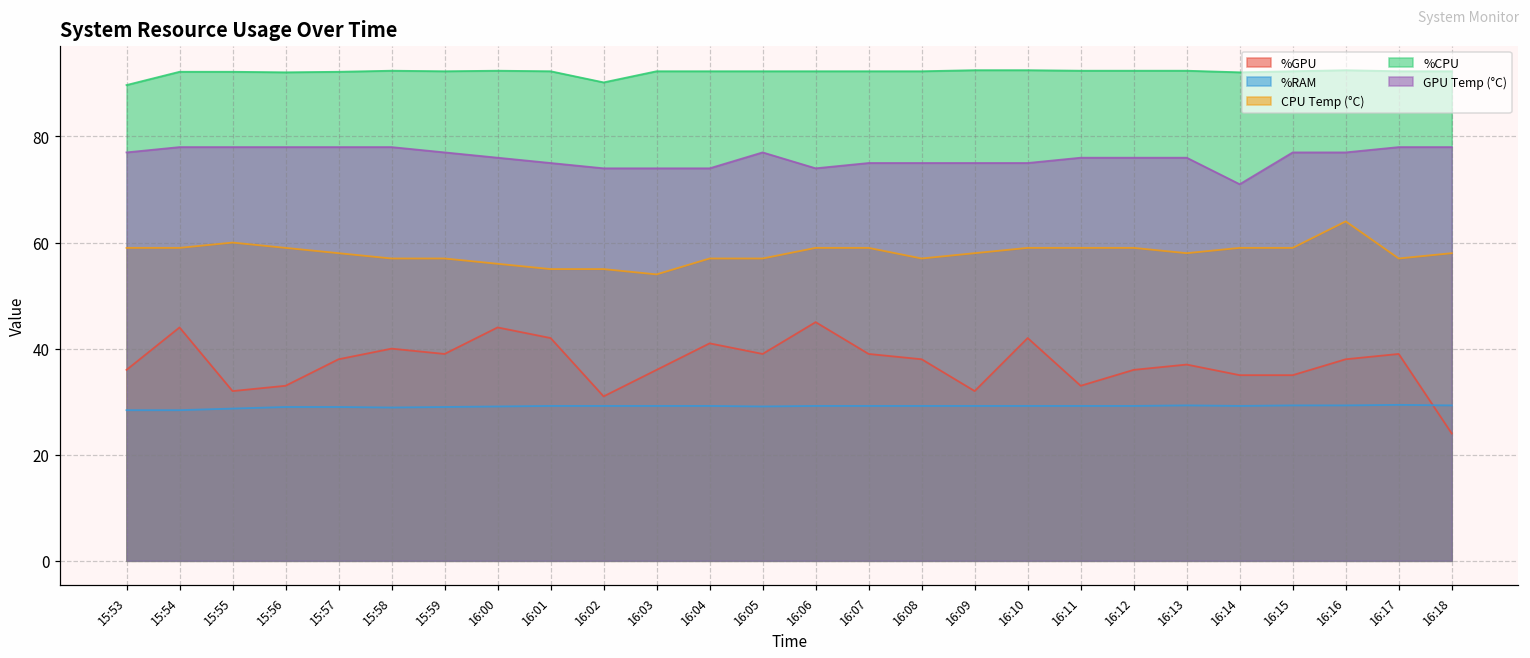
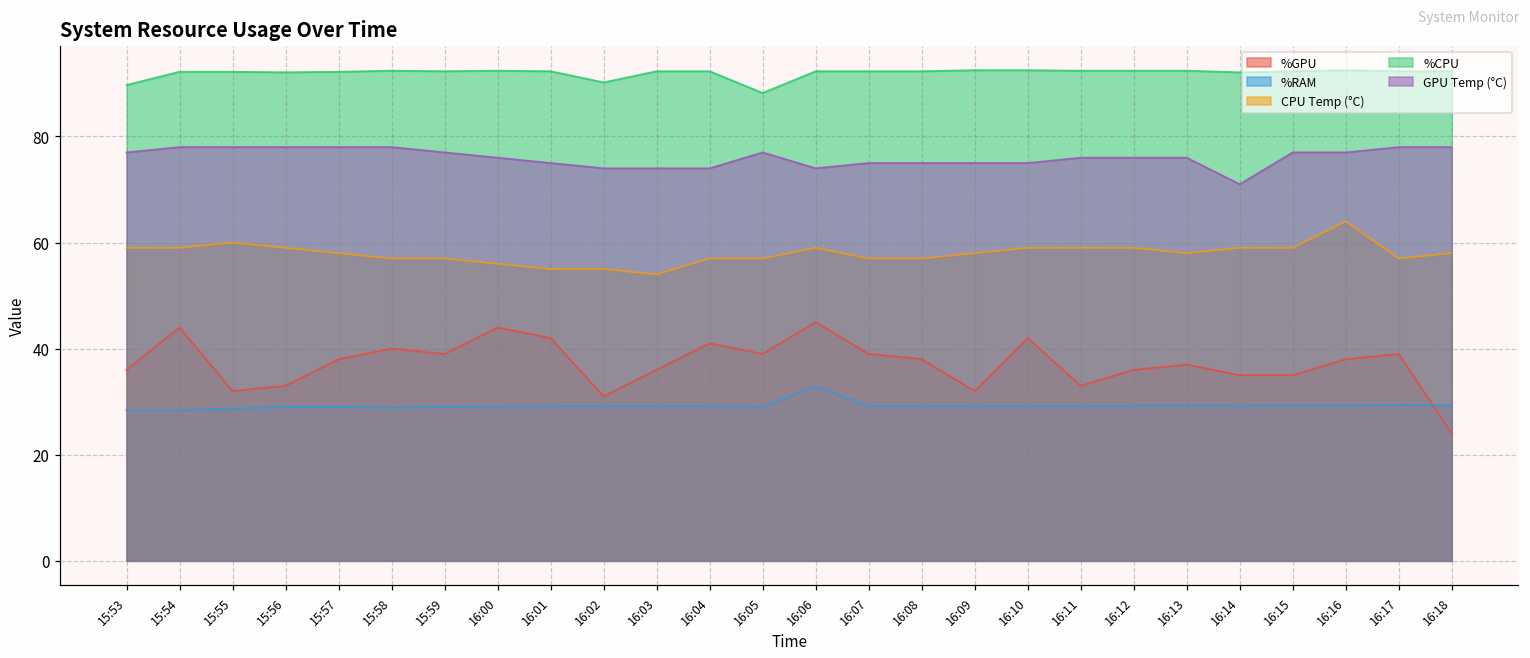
  {
    "%GPU": {
      "15:53": 36,
      "15:54": 44,
      "15:55": 32,
      "15:56": 33,
      "15:57": 38,
      "15:58": 40,
      "15:59": 39,
      "16:00": 44,
      "16:01": 42,
      "16:02": 31,
      "16:03": 36,
      "16:04": 41,
      "16:05": 39,
      "16:06": 45,
      "16:07": 39,
      "16:08": 38,
      "16:09": 32,
      "16:10": 42,
      "16:11": 33,
      "16:12": 36,
      "16:13": 37,
      "16:14": 35,
      "16:15": 35,
      "16:16": 38,
      "16:17": 39,
      "16:18": 24
    },
    "%RAM": {
      "15:53": 28,
      "15:54": 28,
      "15:55": 29,
      "15:56": 29,
      "15:57": 29,
      "15:58": 29,
      "15:59": 29,
      "16:00": 29,
      "16:01": 29,
      "16:02": 29,
      "16:03": 29,
      "16:04": 29,
      "16:05": 29,
-     "16:06": 29,
+     "16:06": 33,
      "16:07": 29,
      "16:08": 29,
      "16:09": 29,
      "16:10": 29,
      "16:11": 29,
      "16:12": 29,
      "16:13": 29,
      "16:14": 29,
      "16:15": 29,
      "16:16": 29,
      "16:17": 29,
      "16:18": 29
    },
    "CPU Temp (°C)": {
      "15:53": 59,
      "15:54": 59,
      "15:55": 60,
      "15:56": 59,
      "15:57": 58,
      "15:58": 57,
      "15:59": 57,
      "16:00": 56,
      "16:01": 55,
      "16:02": 55,
      "16:03": 54,
      "16:04": 57,
      "16:05": 57,
      "16:06": 59,
-     "16:07": 59,
+     "16:07": 57,
      "16:08": 57,
      "16:09": 58,
      "16:10": 59,
      "16:11": 59,
      "16:12": 59,
      "16:13": 58,
      "16:14": 59,
      "16:15": 59,
      "16:16": 64,
      "16:17": 57,
      "16:18": 58
    },
    "%CPU": {
      "15:53": 90,
      "15:54": 92,
      "15:55": 92,
      "15:56": 92,
      "15:57": 92,
      "15:58": 92,
      "15:59": 92,
      "16:00": 92,
      "16:01": 92,
      "16:02": 90,
      "16:03": 92,
      "16:04": 92,
-     "16:05": 92,
+     "16:05": 88,
      "16:06": 92,
      "16:07": 92,
      "16:08": 92,
      "16:09": 93,
      "16:10": 93,
      "16:11": 92,
      "16:12": 92,
      "16:13": 92,
      "16:14": 92
    },
    "GPU Temp (°C)": {
      "15:53": 77,
      "15:54": 78,
      "15:55": 78,
      "15:56": 78,
      "15:57": 78,
      "15:58": 78,
      "15:59": 77,
      "16:00": 76,
      "16:01": 75,
      "16:02": 74,
      "16:03": 74,
      "16:04": 74,
      "16:05": 77,
      "16:06": 74,
      "16:07": 75,
      "16:08": 75,
      "16:09": 75,
      "16:10": 75,
      "16:11": 76,
      "16:12": 76,
      "16:13": 76,
      "16:14": 71,
      "16:15": 77,
      "16:16": 77,
      "16:17": 78,
      "16:18": 78
    }
  }
